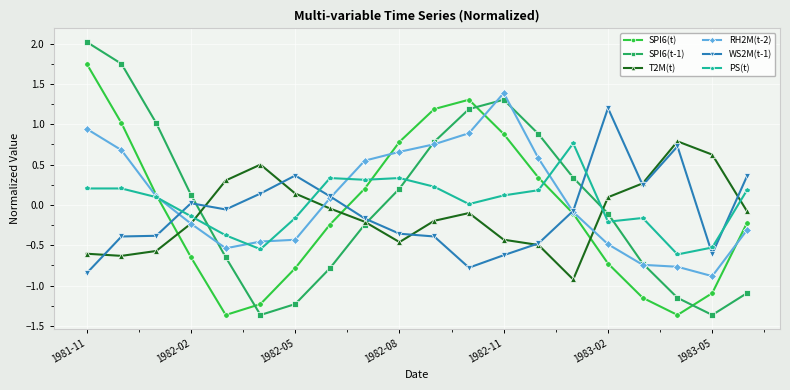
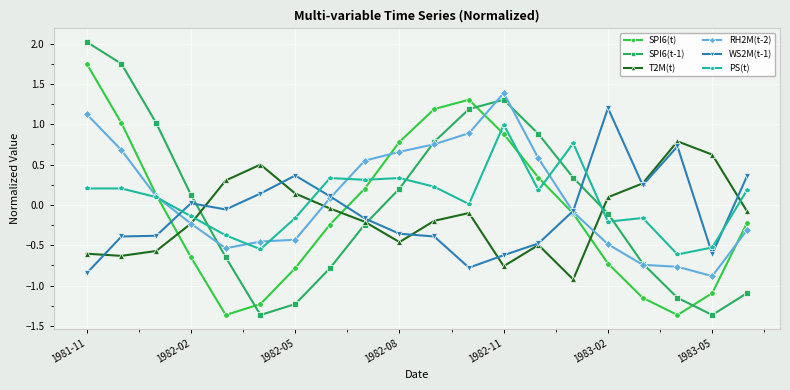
  {
    "T2M(t)": {
      "1981-11": -0.6,
      "1982-05": 0.1,
      "1982-08": -0.5,
-     "1982-11": -0.4,
+     "1982-11": -0.8,
      "1983-02": 0.1,
      "1983-05": 0.6
    },
    "RH2M(t-2)": {
-     "1981-11": 0.9,
+     "1981-11": 1.1,
      "1982-05": -0.4,
      "1982-08": 0.7,
      "1982-11": 1.4,
      "1983-02": -0.5,
      "1983-05": -0.9
    },
    "WS2M(t-1)": {
      "1981-11": -0.8,
      "1982-02": 0.0,
      "1982-05": 0.4,
      "1982-08": -0.4,
      "1982-11": -0.6,
      "1983-02": 1.2,
      "1983-05": -0.6
    },
    "PS(t)": {
      "1981-11": 0.2,
      "1982-02": -0.1,
      "1982-05": -0.2,
      "1982-08": 0.3,
-     "1982-11": 0.1,
+     "1982-11": 1.0,
      "1983-02": -0.2,
      "1983-05": -0.5
    }
  }
